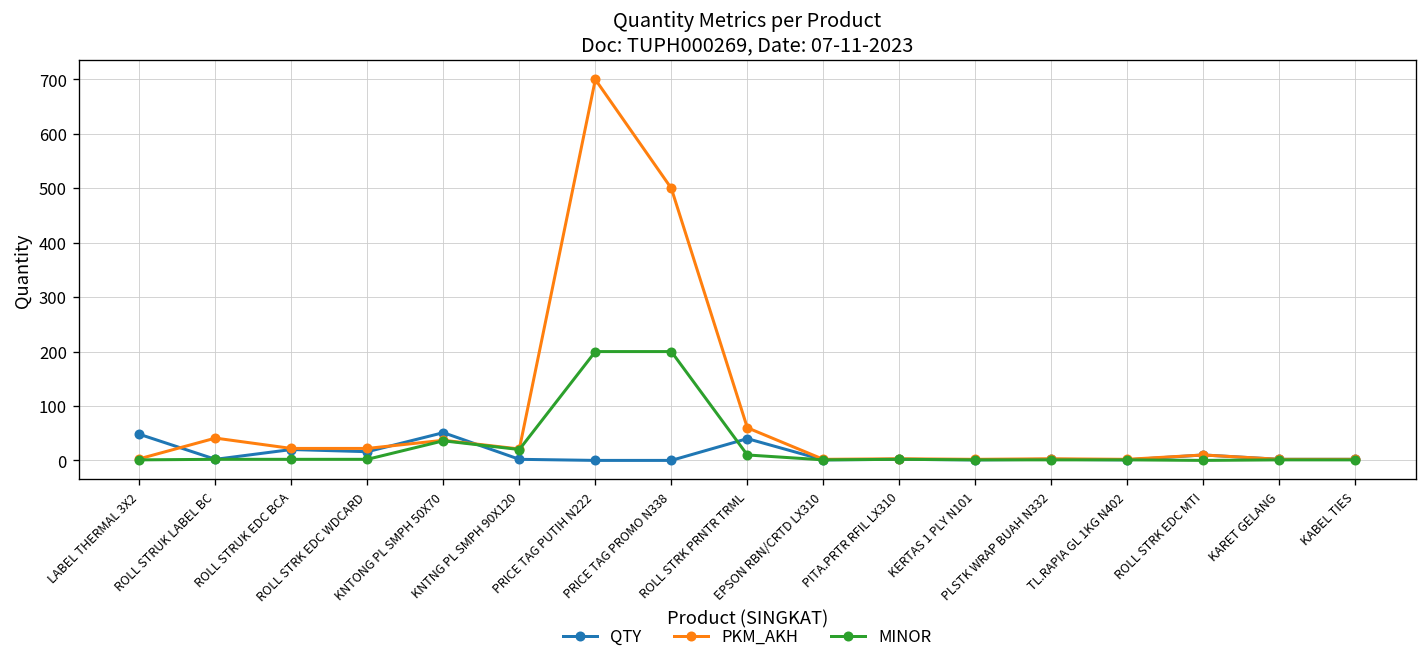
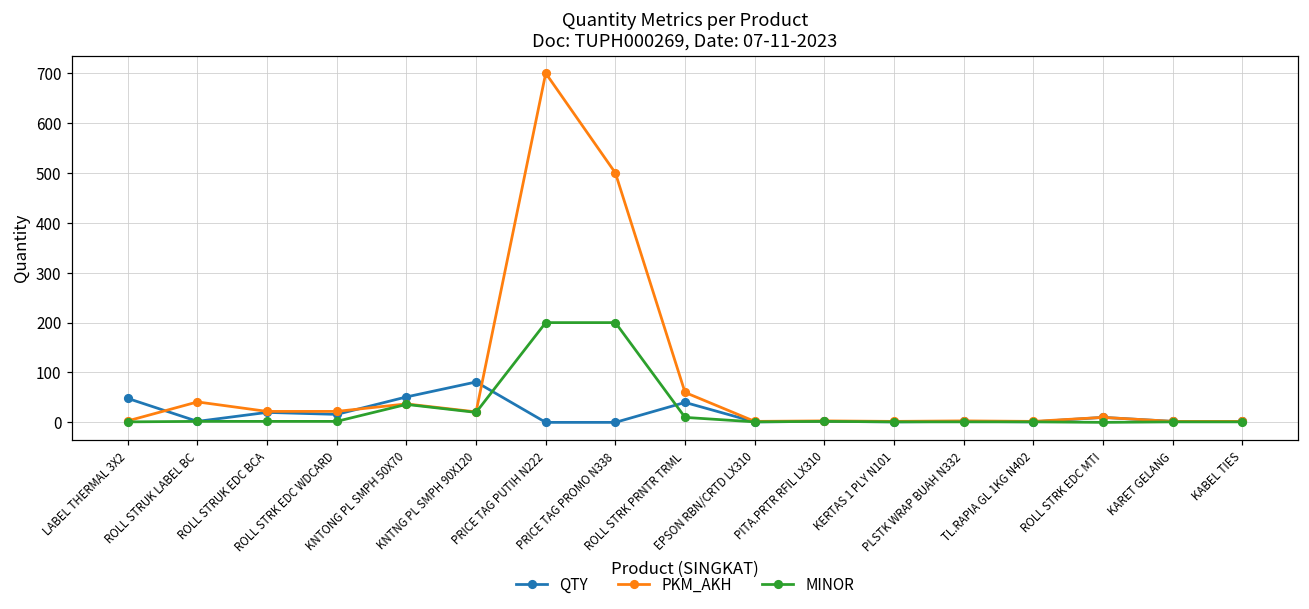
  {
    "QTY": {
      "LABEL THERMAL 3X2": 50,
      "ROLL STRK EDC WDCARD": 20,
      "KNTONG PL SMPH 50X70": 50,
-     "KNTNG PL SMPH 90X120": 0,
+     "KNTNG PL SMPH 90X120": 80,
      "PRICE TAG PUTIH N222": 0,
      "PRICE TAG PROMO N338": 0,
      "ROLL STRK PRNTR TRML": 40
    },
    "PKM_AKH": {
      "ROLL STRUK LABEL BC": 40,
      "ROLL STRK EDC WDCARD": 20,
      "PRICE TAG PUTIH N222": 700,
      "PRICE TAG PROMO N338": 500,
      "ROLL STRK PRNTR TRML": 60
    },
    "MINOR": {
      "ROLL STRUK EDC BCA": 0,
      "ROLL STRK EDC WDCARD": 0,
      "PRICE TAG PUTIH N222": 200,
      "PRICE TAG PROMO N338": 200,
      "ROLL STRK PRNTR TRML": 10,
      "ROLL STRK EDC MTI": 0
    }
  }
